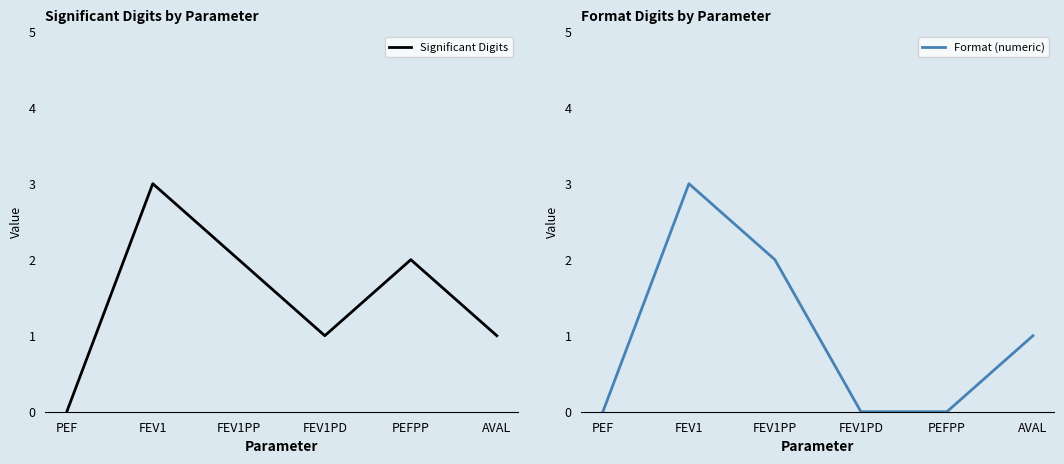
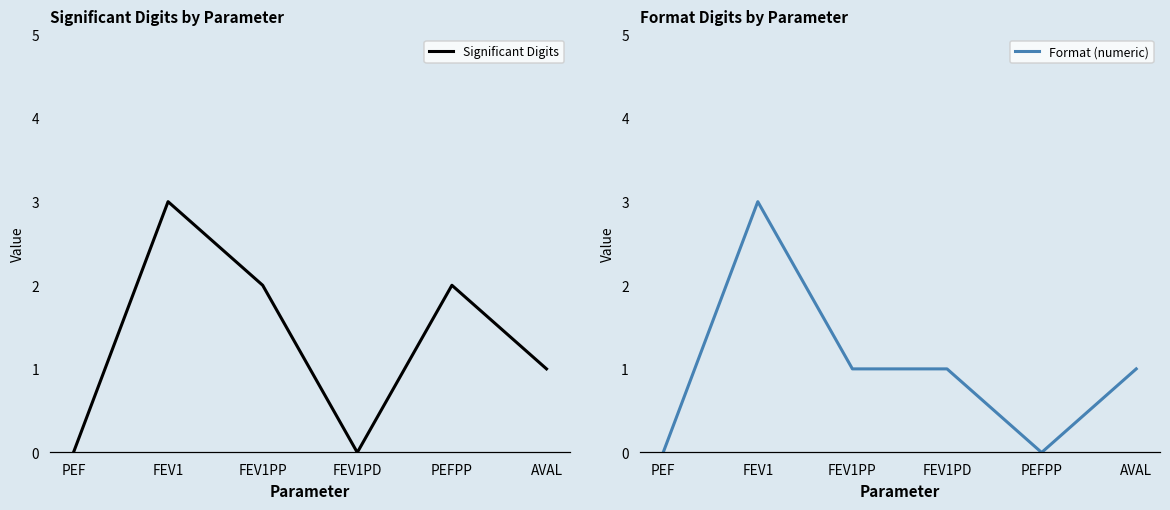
  {
    "Significant Digits by Parameter": {
      "PEF": 0,
      "FEV1": 3,
      "FEV1PP": 2,
-     "FEV1PD": 1,
+     "FEV1PD": 0,
      "PEFPP": 2,
      "AVAL": 1
    },
    "Format Digits by Parameter": {
      "PEF": 0,
      "FEV1": 3,
-     "FEV1PP": 2,
-     "FEV1PD": 0,
+     "FEV1PP": 1,
+     "FEV1PD": 1,
      "PEFPP": 0,
      "AVAL": 1
    }
  }
